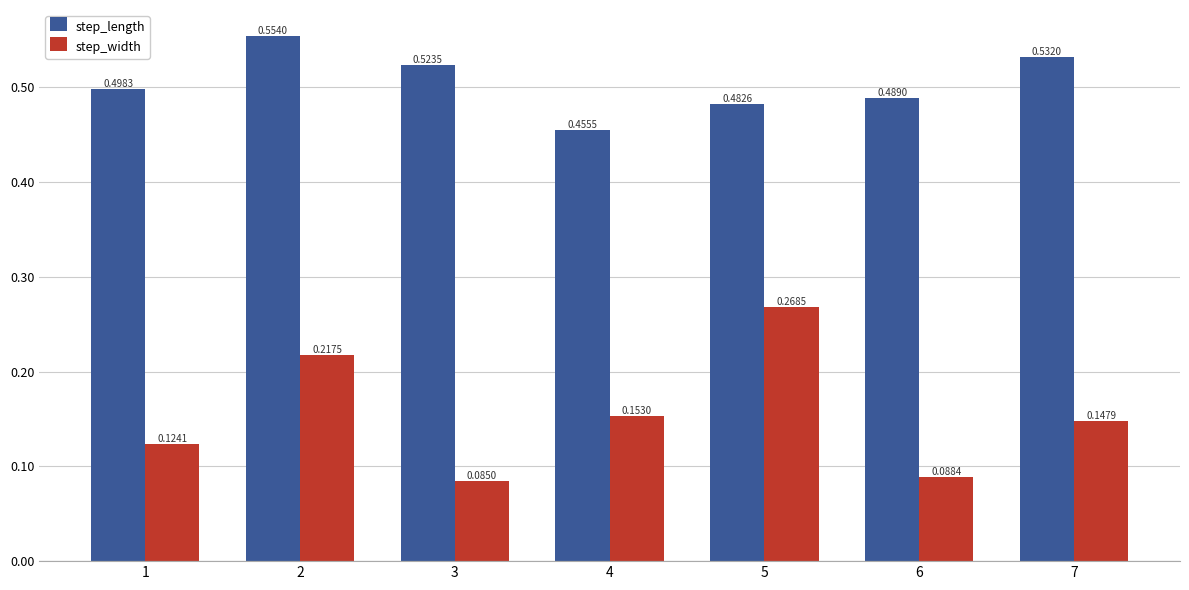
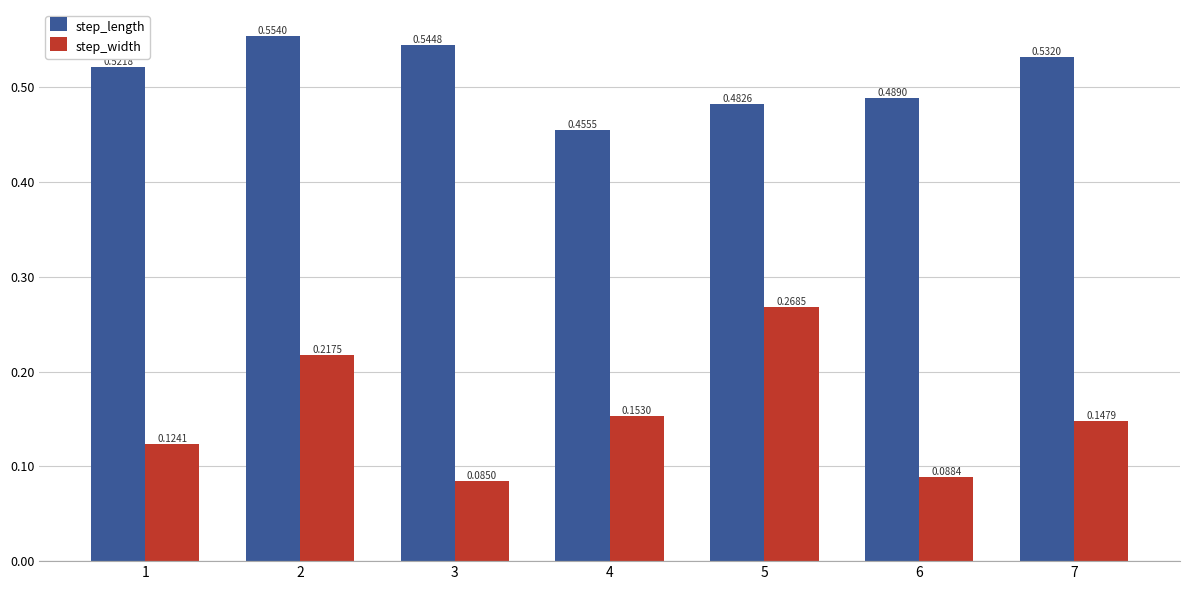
  {
    "step_length": {
-     "1": 0.50,
+     "1": 0.52,
      "2": 0.5540,
-     "3": 0.5235,
+     "3": 0.5448,
      "4": 0.4555,
      "5": 0.4826,
      "6": 0.4890,
      "7": 0.5320
    },
    "step_width": {
      "1": 0.1241,
      "2": 0.2175,
      "3": 0.0850,
      "4": 0.1530,
      "5": 0.2685,
      "6": 0.0884,
      "7": 0.1479
    }
  }
